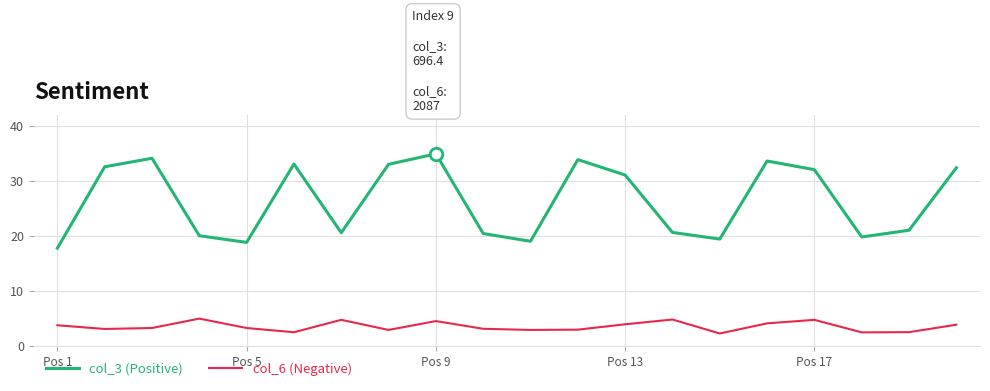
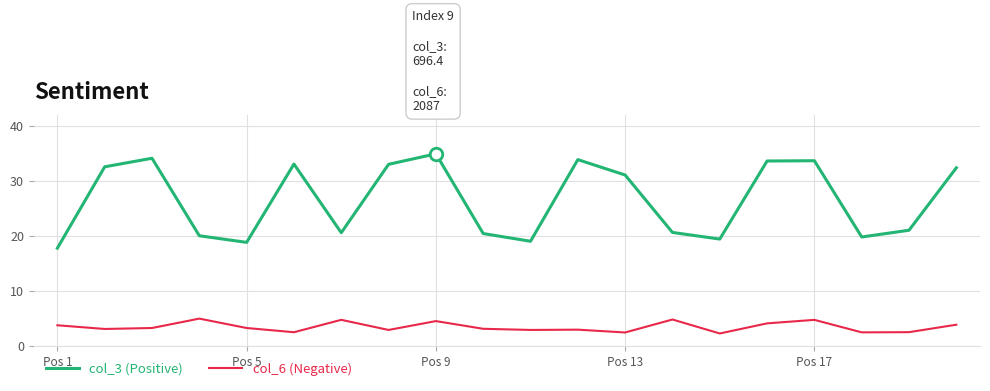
  {
    "col_3 (Positive)": {
      "Pos 1": 18,
      "Pos 5": 19,
      "Pos 13": 31,
-     "Pos 17": 32
+     "Pos 17": 34
    },
    "col_6 (Negative)": {
      "Pos 1": 4,
      "Pos 5": 3,
      "Pos 9": 5,
-     "Pos 13": 4,
+     "Pos 13": 2,
      "Pos 17": 5
    }
  }
